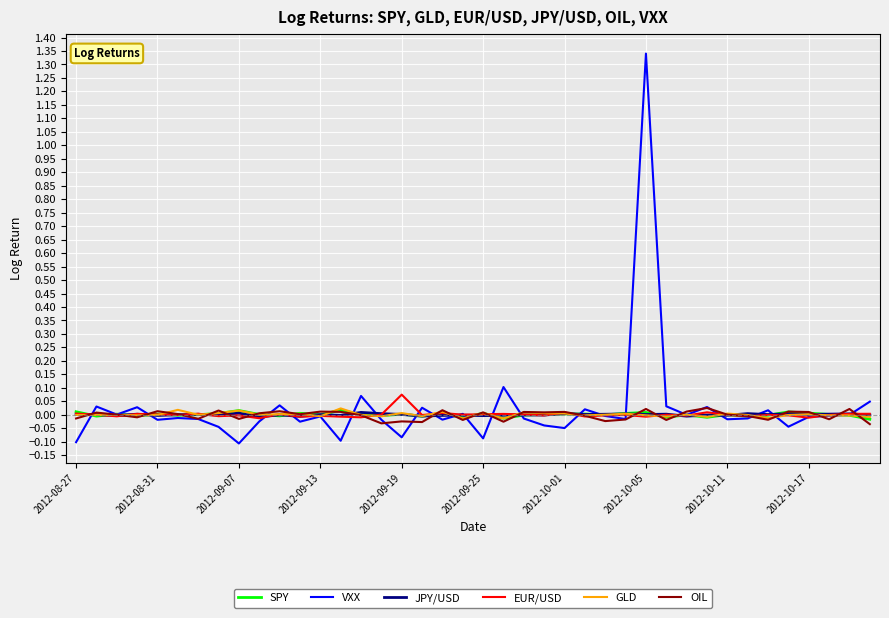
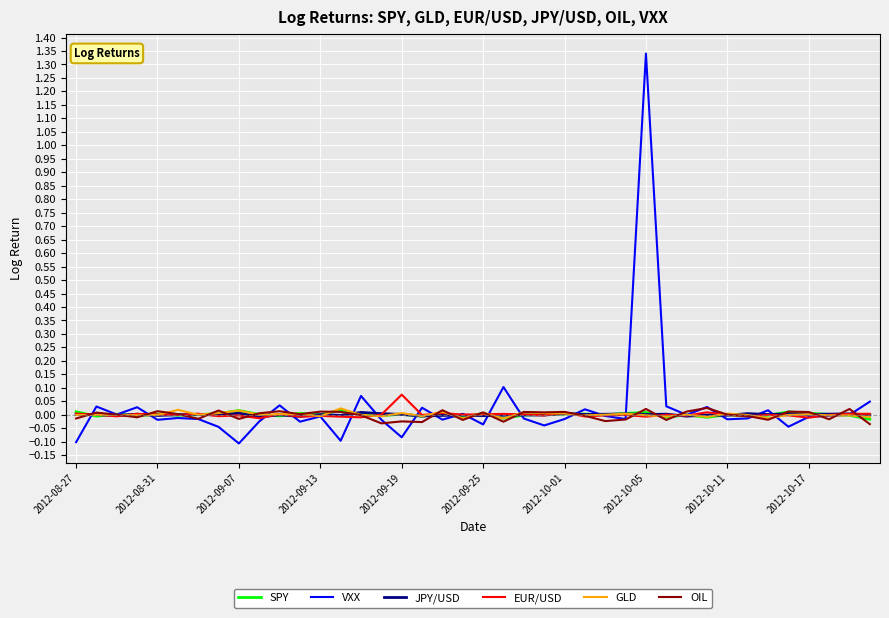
  {
    "VXX": {
      "2012-08-27": -0.10,
      "2012-08-31": -0.02,
      "2012-09-07": -0.11,
      "2012-09-19": -0.08,
-     "2012-09-25": -0.09,
-     "2012-10-01": -0.05,
+     "2012-09-25": -0.04,
+     "2012-10-01": -0.02,
      "2012-10-05": 1.34,
      "2012-10-11": -0.02
    },
    "EUR/USD": {
      "2012-09-19": 0.07
    },
    "OIL": {
      "2012-08-27": -0.01,
      "2012-08-31": 0.01,
      "2012-09-07": -0.02,
      "2012-09-13": 0.01,
      "2012-09-19": -0.02,
      "2012-10-05": 0.02
    }
  }
